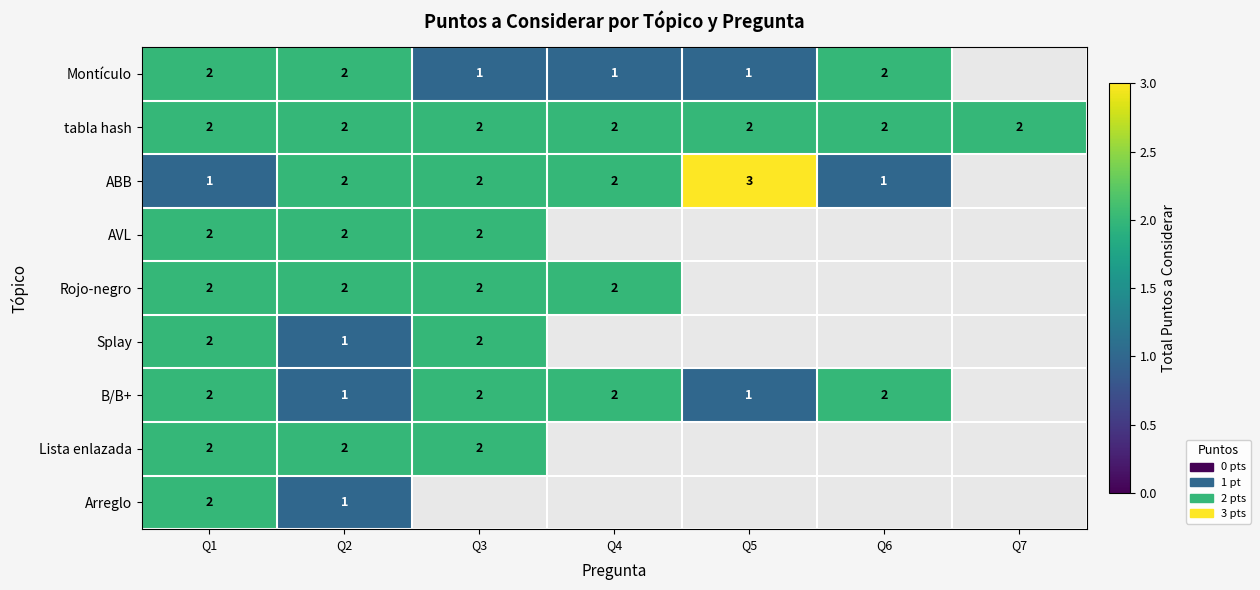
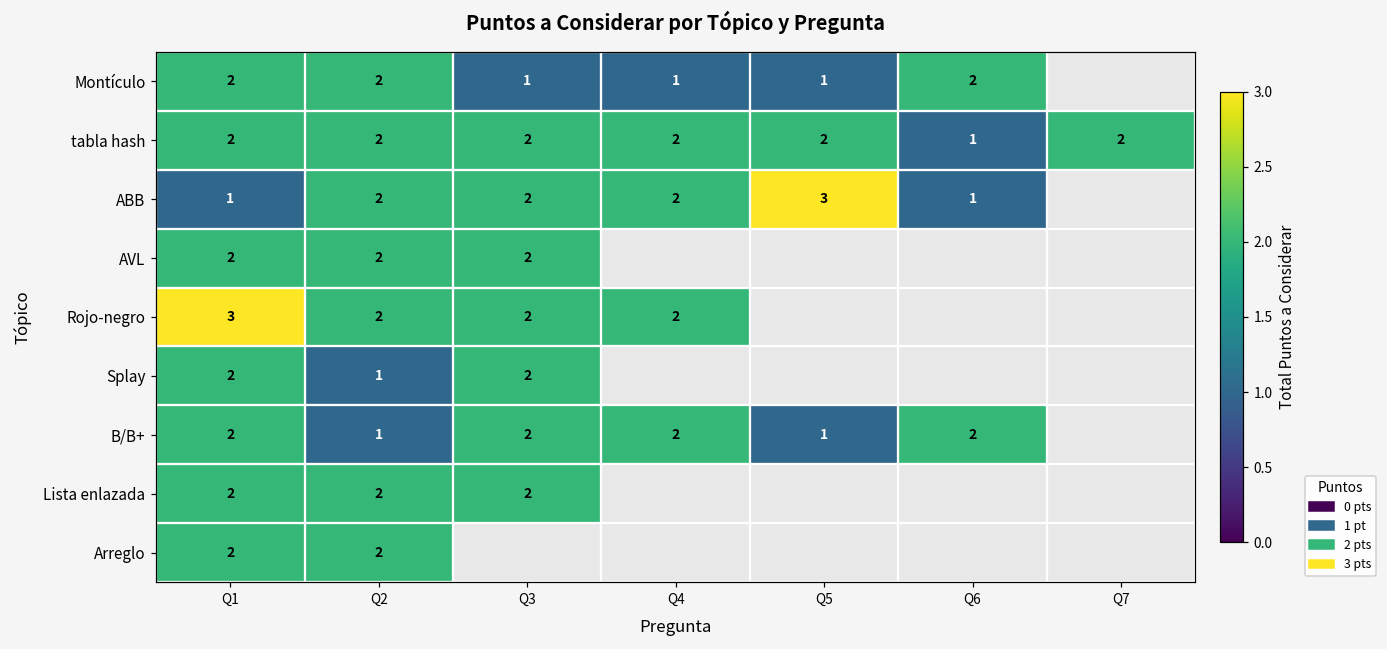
  {
    "Montículo": {
      "Q1": 2,
      "Q2": 2,
      "Q3": 1,
      "Q4": 1,
      "Q5": 1,
      "Q6": 2
    },
    "tabla hash": {
      "Q1": 2,
      "Q2": 2,
      "Q3": 2,
      "Q4": 2,
      "Q5": 2,
-     "Q6": 2,
+     "Q6": 1,
      "Q7": 2
    },
    "ABB": {
      "Q1": 1,
      "Q2": 2,
      "Q3": 2,
      "Q4": 2,
      "Q5": 3,
      "Q6": 1
    },
    "AVL": {
      "Q1": 2,
      "Q2": 2,
      "Q3": 2
    },
    "Rojo-negro": {
-     "Q1": 2,
+     "Q1": 3,
      "Q2": 2,
      "Q3": 2,
      "Q4": 2
    },
    "Splay": {
      "Q1": 2,
      "Q2": 1,
      "Q3": 2
    },
    "B/B+": {
      "Q1": 2,
      "Q2": 1,
      "Q3": 2,
      "Q4": 2,
      "Q5": 1,
      "Q6": 2
    },
    "Lista enlazada": {
      "Q1": 2,
      "Q2": 2,
      "Q3": 2
    },
    "Arreglo": {
      "Q1": 2,
-     "Q2": 1
+     "Q2": 2
    }
  }
